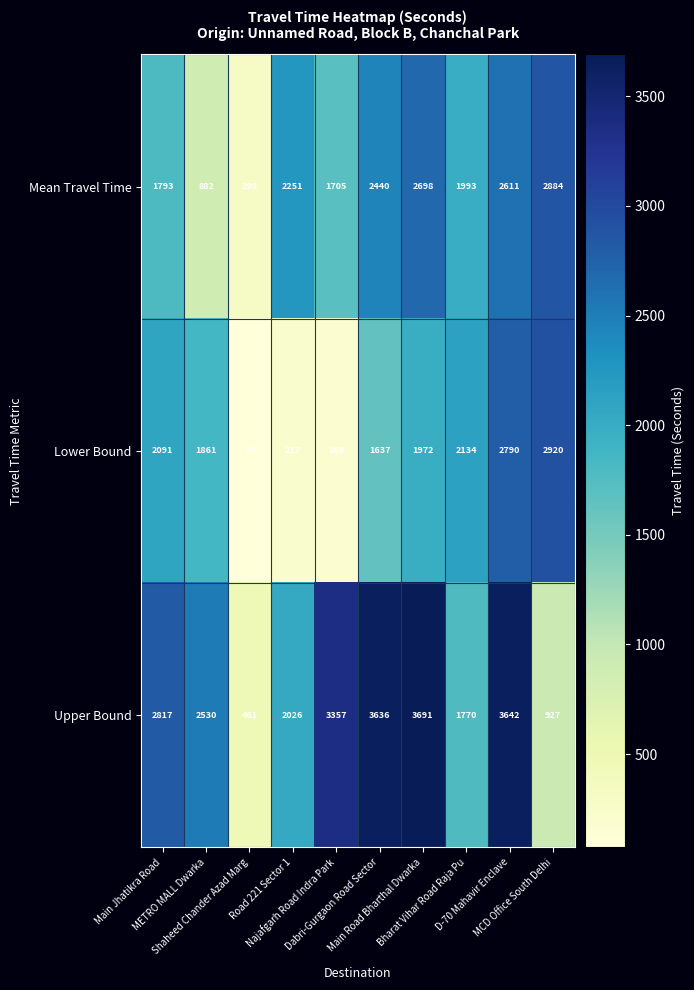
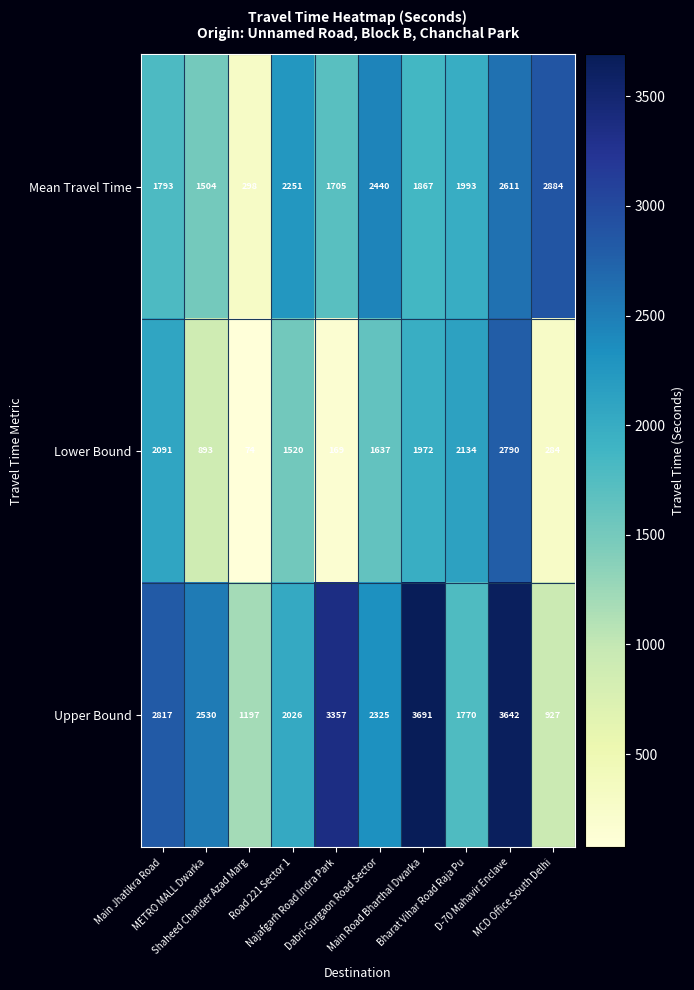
  {
    "Mean Travel Time": {
      "Main Jhatikra Road": 1793,
-     "METRO MALL Dwarka": 882,
+     "METRO MALL Dwarka": 1504,
      "Shaheed Chander Azad Marg": 298,
      "Road 221 Sector 1": 2251,
      "Najafgarh Road Indra Park": 1705,
      "Dabri-Gurgaon Road Sector": 2440,
-     "Main Road Bharthal Dwarka": 2698,
+     "Main Road Bharthal Dwarka": 1867,
      "Bharat Vihar Road Raja Pu": 1993,
      "D-70 Mahavir Enclave": 2611,
      "MCD Office South Delhi": 2884
    },
    "Lower Bound": {
      "Main Jhatikra Road": 2091,
-     "METRO MALL Dwarka": 1861,
-     "Road 221 Sector 1": 217,
+     "METRO MALL Dwarka": 893,
+     "Road 221 Sector 1": 1520,
      "Dabri-Gurgaon Road Sector": 1637,
      "Main Road Bharthal Dwarka": 1972,
      "Bharat Vihar Road Raja Pu": 2134,
      "D-70 Mahavir Enclave": 2790,
-     "MCD Office South Delhi": 2920
+     "MCD Office South Delhi": 284
    },
    "Upper Bound": {
      "Main Jhatikra Road": 2817,
      "METRO MALL Dwarka": 2530,
-     "Shaheed Chander Azad Marg": 461,
+     "Shaheed Chander Azad Marg": 1197,
      "Road 221 Sector 1": 2026,
      "Najafgarh Road Indra Park": 3357,
-     "Dabri-Gurgaon Road Sector": 3636,
+     "Dabri-Gurgaon Road Sector": 2325,
      "Main Road Bharthal Dwarka": 3691,
      "Bharat Vihar Road Raja Pu": 1770,
      "D-70 Mahavir Enclave": 3642,
      "MCD Office South Delhi": 927
    }
  }
